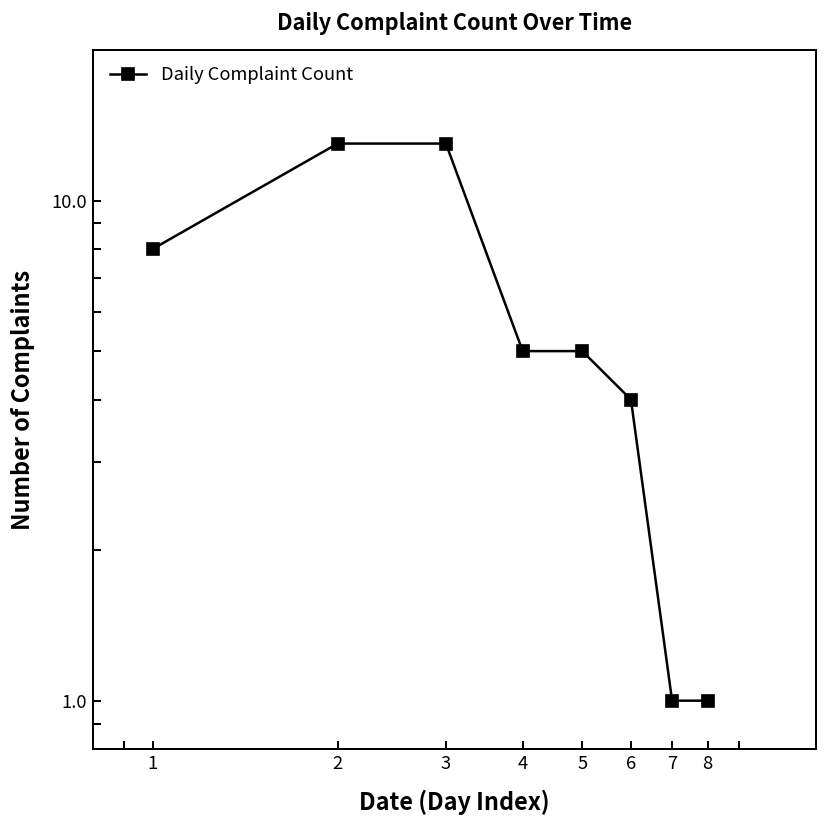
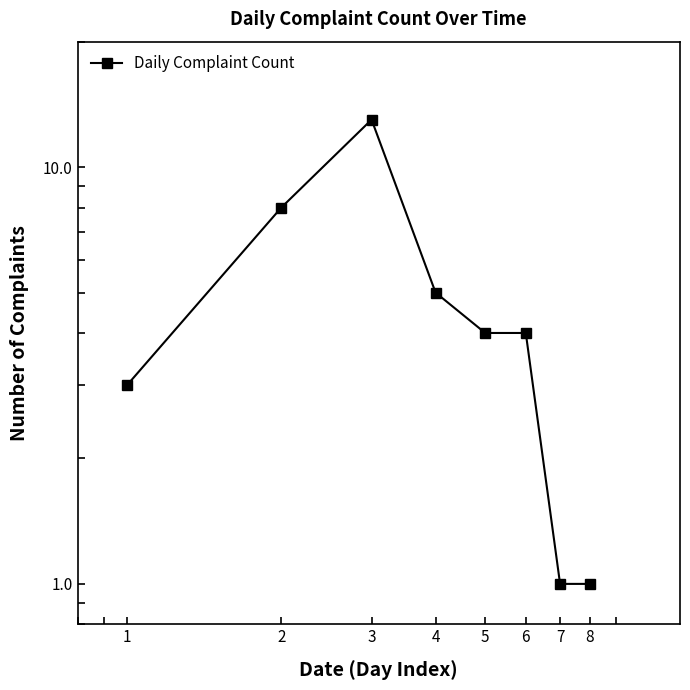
  {
-   "1": 8,
-   "2": 13,
+   "1": 3,
+   "2": 8,
    "3": 13,
    "4": 5,
-   "5": 5,
+   "5": 4,
    "6": 4,
    "7": 1,
    "8": 1
  }
